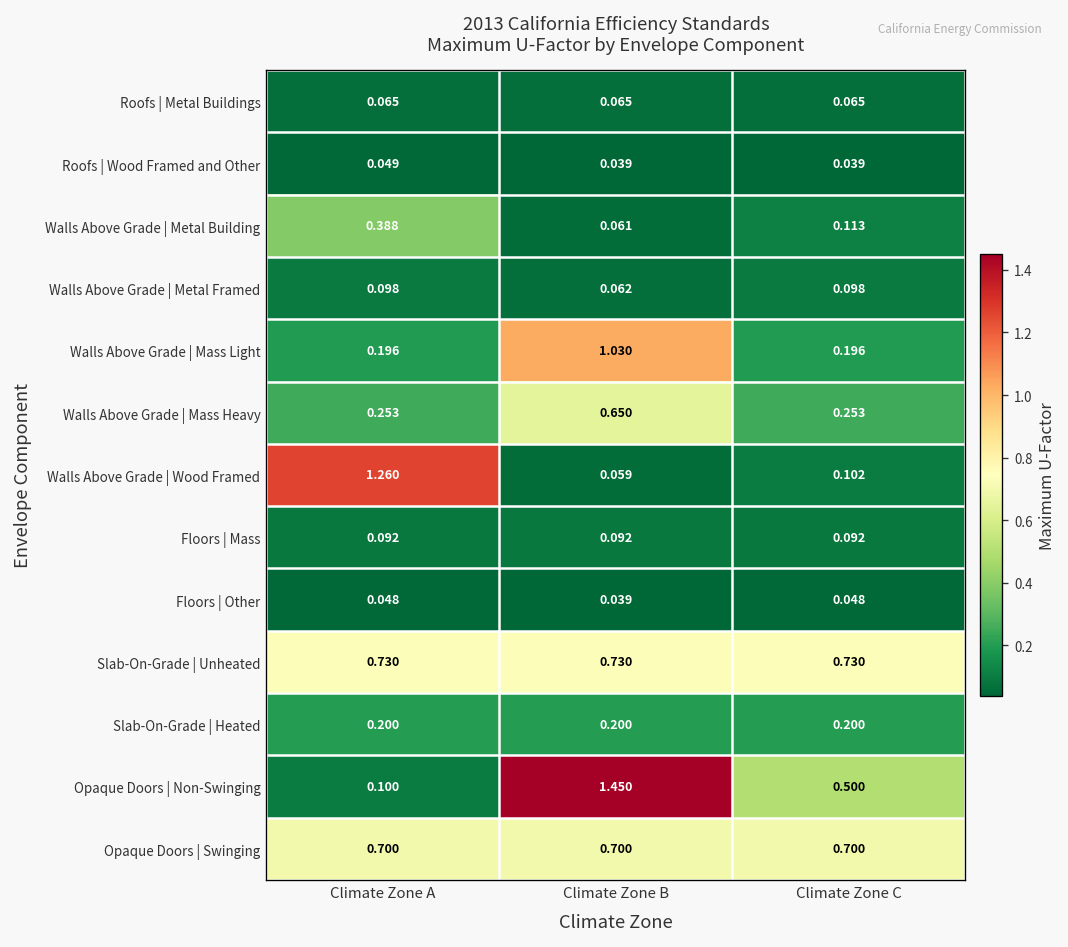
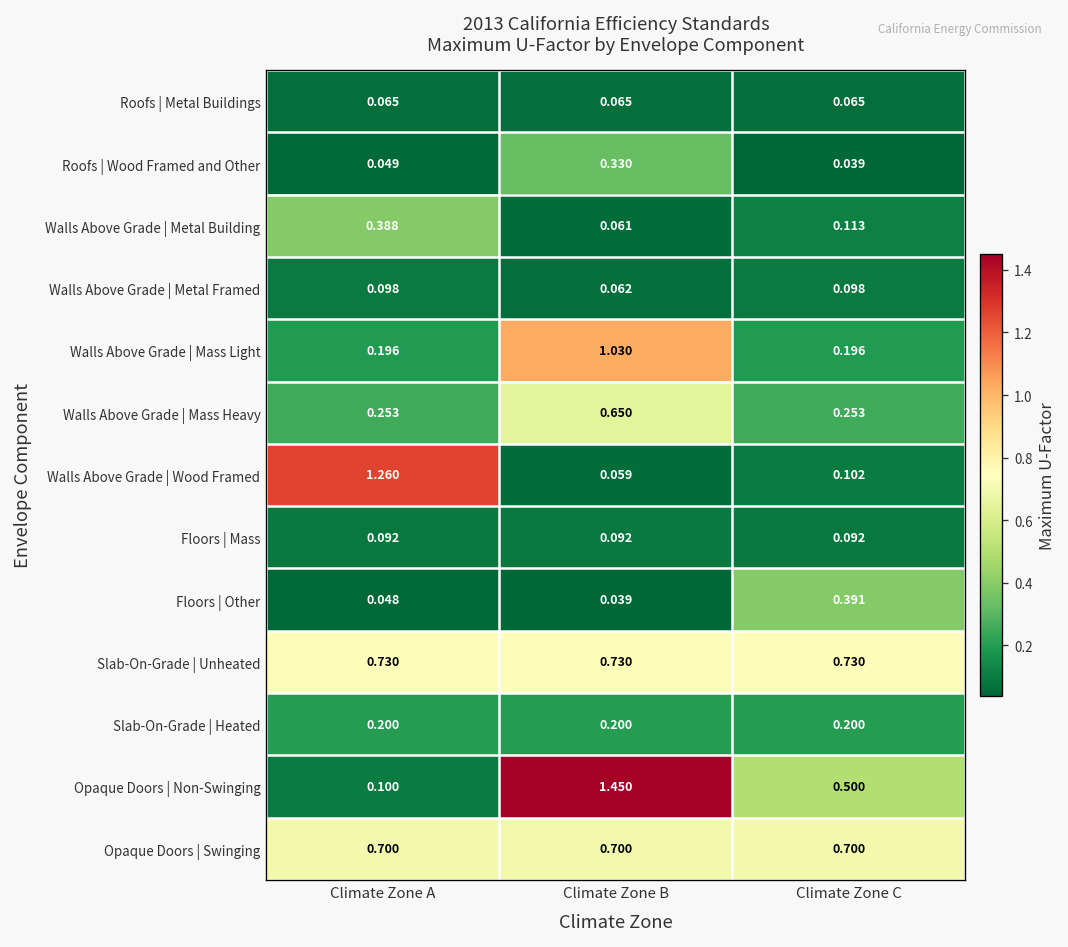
  {
    "Roofs | Metal Buildings": {
      "Climate Zone A": 0.065,
      "Climate Zone B": 0.065,
      "Climate Zone C": 0.065
    },
    "Roofs | Wood Framed and Other": {
      "Climate Zone A": 0.049,
-     "Climate Zone B": 0.039,
+     "Climate Zone B": 0.330,
      "Climate Zone C": 0.039
    },
    "Walls Above Grade | Metal Building": {
      "Climate Zone A": 0.388,
      "Climate Zone B": 0.061,
      "Climate Zone C": 0.113
    },
    "Walls Above Grade | Metal Framed": {
      "Climate Zone A": 0.098,
      "Climate Zone B": 0.062,
      "Climate Zone C": 0.098
    },
    "Walls Above Grade | Mass Light": {
      "Climate Zone A": 0.196,
      "Climate Zone B": 1.030,
      "Climate Zone C": 0.196
    },
    "Walls Above Grade | Mass Heavy": {
      "Climate Zone A": 0.253,
      "Climate Zone B": 0.650,
      "Climate Zone C": 0.253
    },
    "Walls Above Grade | Wood Framed": {
      "Climate Zone A": 1.260,
      "Climate Zone B": 0.059,
      "Climate Zone C": 0.102
    },
    "Floors | Mass": {
      "Climate Zone A": 0.092,
      "Climate Zone B": 0.092,
      "Climate Zone C": 0.092
    },
    "Floors | Other": {
      "Climate Zone A": 0.048,
      "Climate Zone B": 0.039,
-     "Climate Zone C": 0.048
+     "Climate Zone C": 0.391
    },
    "Slab-On-Grade | Unheated": {
      "Climate Zone A": 0.730,
      "Climate Zone B": 0.730,
      "Climate Zone C": 0.730
    },
    "Slab-On-Grade | Heated": {
      "Climate Zone A": 0.200,
      "Climate Zone B": 0.200,
      "Climate Zone C": 0.200
    },
    "Opaque Doors | Non-Swinging": {
      "Climate Zone A": 0.100,
      "Climate Zone B": 1.450,
      "Climate Zone C": 0.500
    },
    "Opaque Doors | Swinging": {
      "Climate Zone A": 0.700,
      "Climate Zone B": 0.700,
      "Climate Zone C": 0.700
    }
  }
